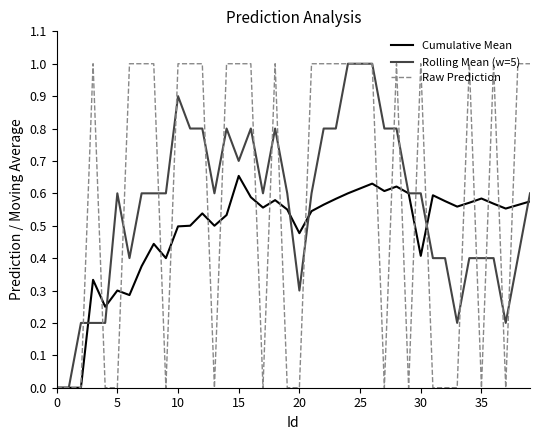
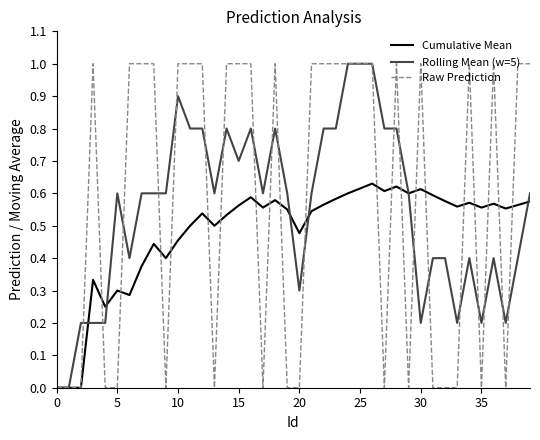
  {
    "Cumulative Mean": {
      "5": 0.30,
-     "10": 0.50,
-     "15": 0.65,
+     "10": 0.46,
+     "15": 0.56,
      "20": 0.48,
      "25": 0.62,
-     "30": 0.41,
-     "35": 0.58
+     "30": 0.61,
+     "35": 0.56
    },
    "Rolling Mean (w=5)": {
      "5": 0.6,
      "10": 0.9,
      "15": 0.7,
      "20": 0.3,
-     "30": 0.6,
-     "35": 0.4
+     "30": 0.2,
+     "35": 0.2
    },
    "Raw Prediction": {
      "5": 0.00,
      "10": 1.00,
      "15": 1.00,
      "20": 0.00,
      "30": 1.00,
      "35": 0.00
    }
  }
